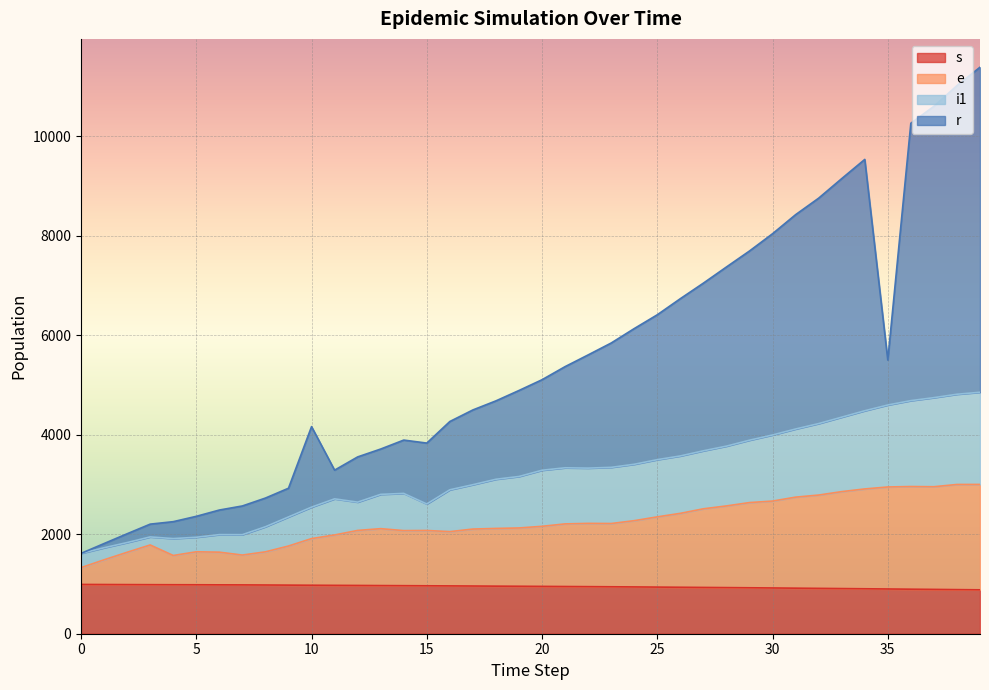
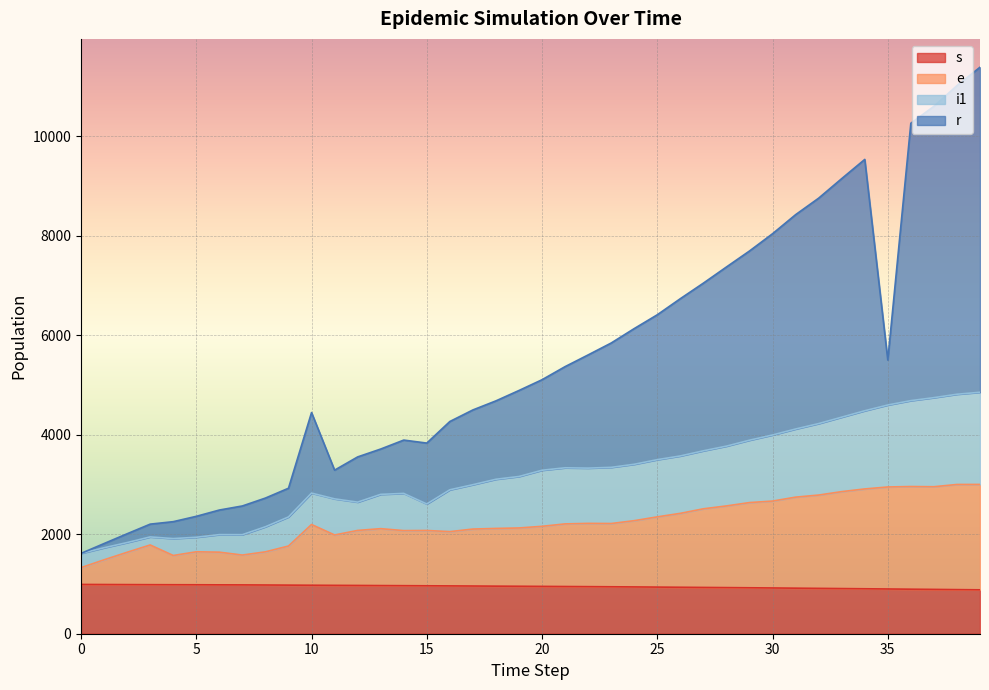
  {
    "s": {
      "0": 1000,
      "5": 1000,
      "10": 1000,
      "15": 1000,
      "20": 1000,
      "25": 900,
      "30": 900,
      "35": 900
    },
    "e": {
      "0": 300,
      "5": 700,
-     "10": 900,
+     "10": 1200,
      "15": 1100,
      "20": 1200,
      "25": 1400,
      "30": 1700,
      "35": 2100
    },
    "i1": {
      "5": 300,
      "10": 600,
      "15": 500,
      "20": 1100,
      "25": 1200,
      "30": 1300,
      "35": 1600
    },
    "r": {
      "5": 400,
      "10": 1600,
      "15": 1200,
      "20": 1800,
      "25": 2900,
      "30": 4000,
      "35": 900
    }
  }
